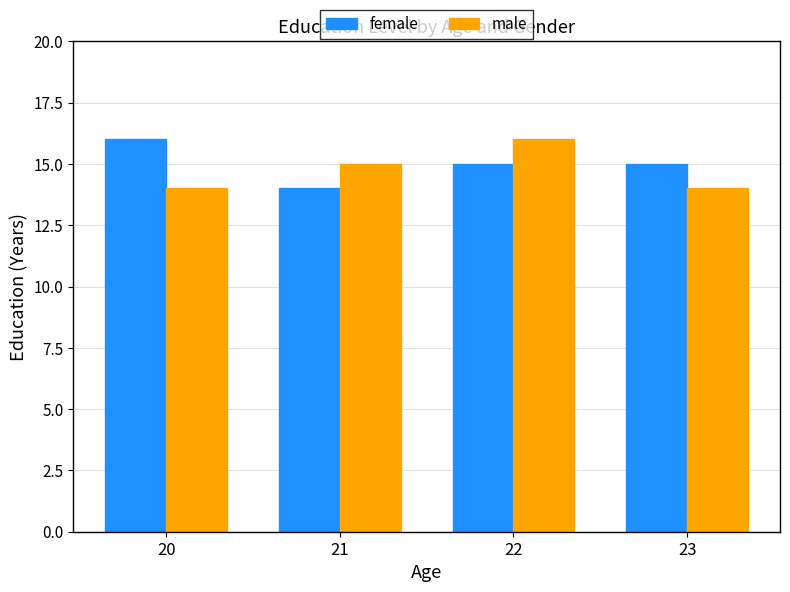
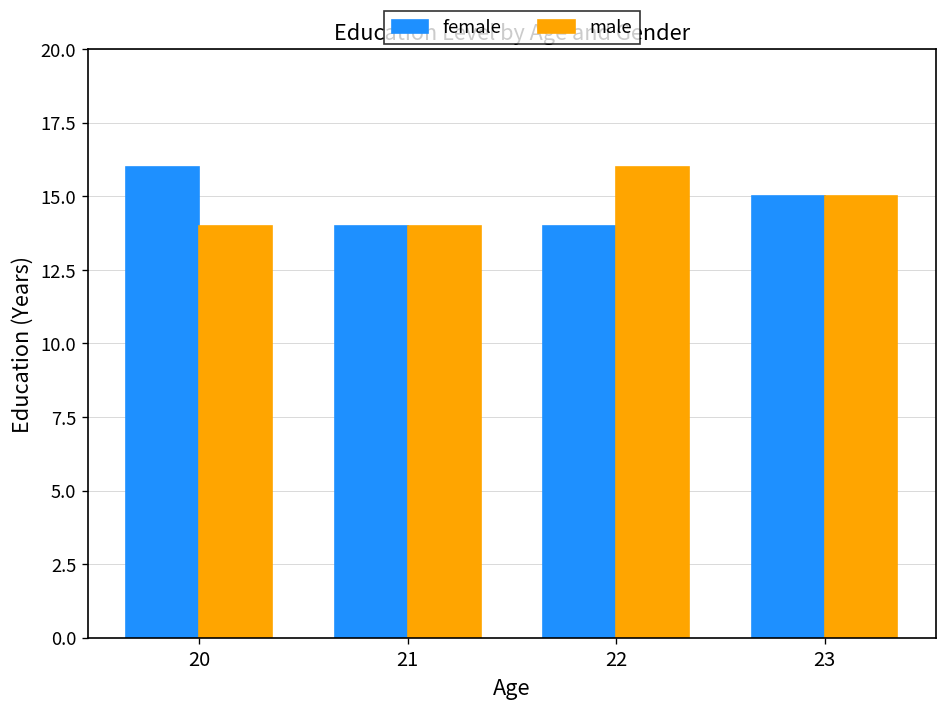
  {
    "female": {
      "20": 16,
      "21": 14,
-     "22": 15,
+     "22": 14,
      "23": 15
    },
    "male": {
      "20": 14,
-     "21": 15,
+     "21": 14,
      "22": 16,
-     "23": 14
+     "23": 15
    }
  }
